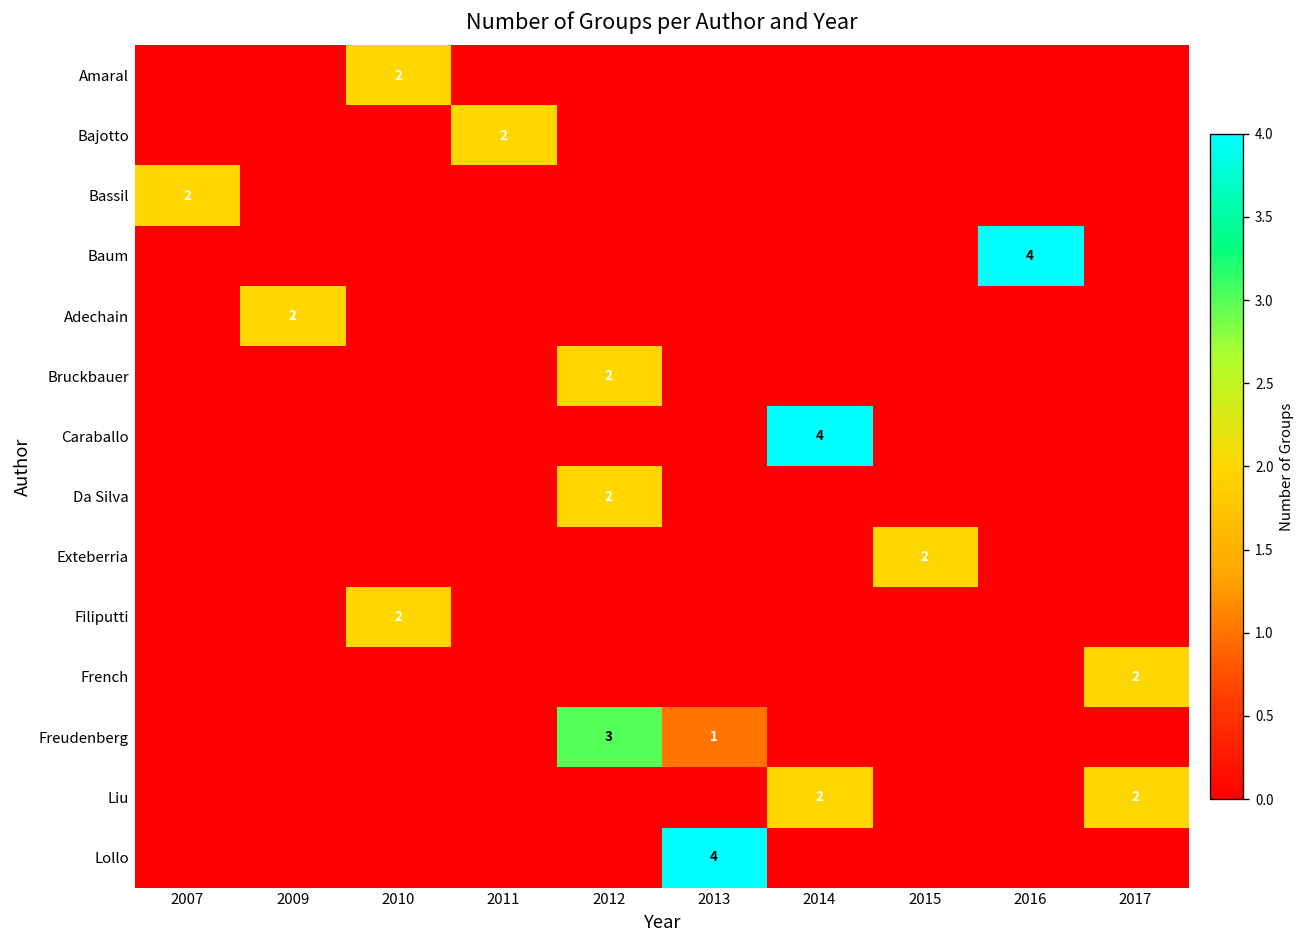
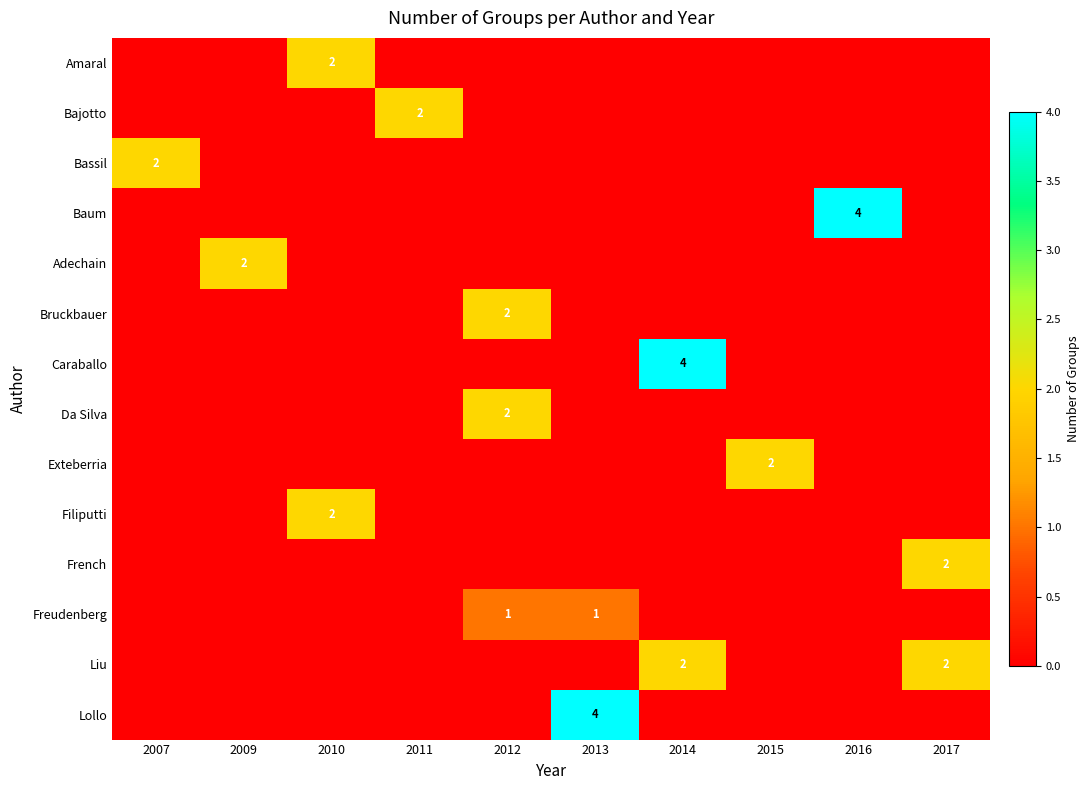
  {
    "Amaral": {
      "2010": 2
    },
    "Bajotto": {
      "2011": 2
    },
    "Bassil": {
      "2007": 2
    },
    "Baum": {
      "2016": 4
    },
    "Adechain": {
      "2009": 2
    },
    "Bruckbauer": {
      "2012": 2
    },
    "Caraballo": {
      "2014": 4
    },
    "Da Silva": {
      "2012": 2
    },
    "Exteberria": {
      "2015": 2
    },
    "Filiputti": {
      "2010": 2
    },
    "French": {
      "2017": 2
    },
    "Freudenberg": {
-     "2012": 3,
+     "2012": 1,
      "2013": 1
    },
    "Liu": {
      "2014": 2,
      "2017": 2
    },
    "Lollo": {
      "2013": 4
    }
  }
